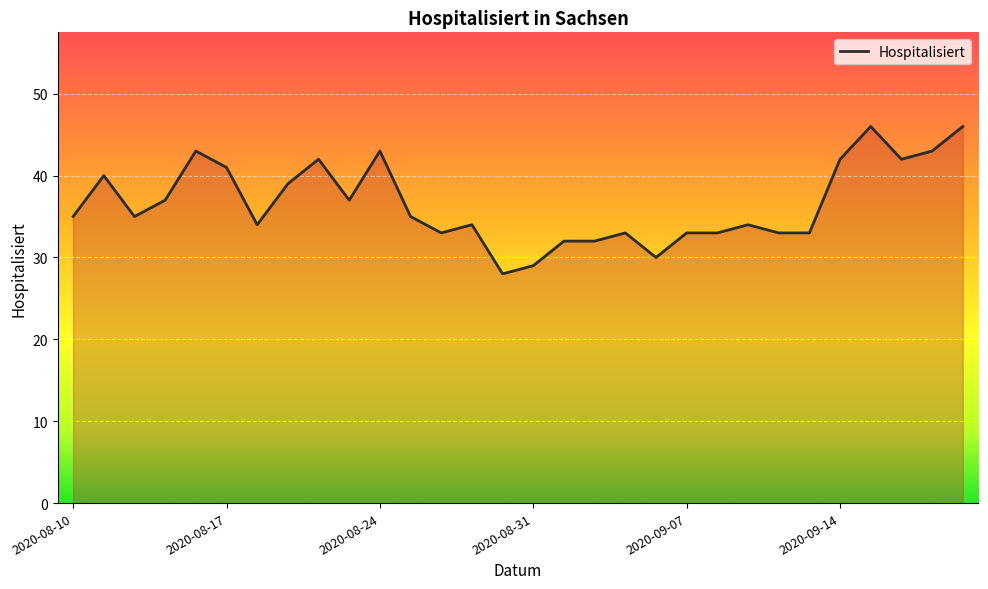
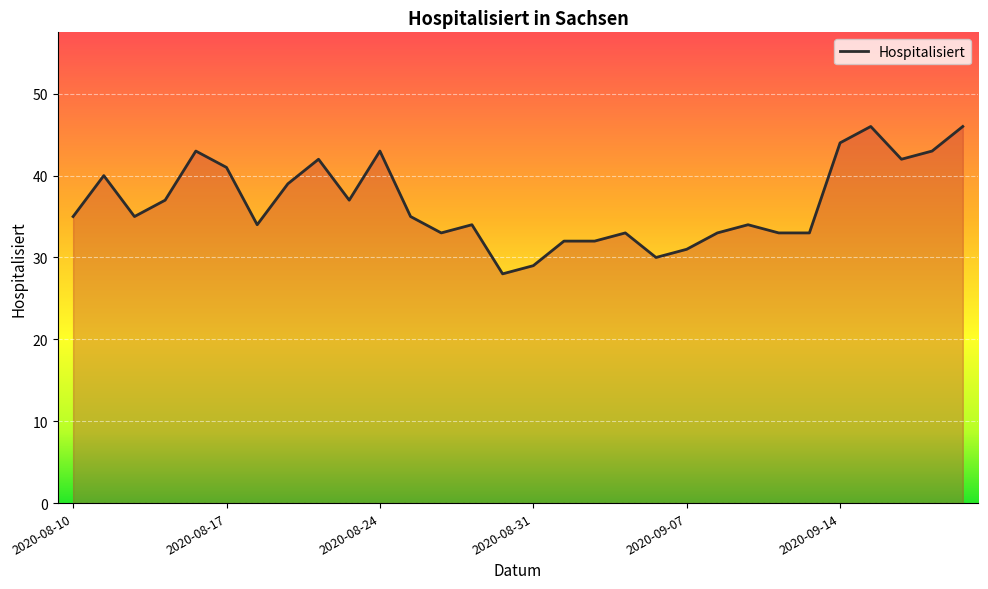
  {
    "2020-08-10": 35,
    "2020-08-17": 41,
    "2020-08-24": 43,
    "2020-08-31": 29,
-   "2020-09-07": 33,
-   "2020-09-14": 42
+   "2020-09-07": 31,
+   "2020-09-14": 44
  }
